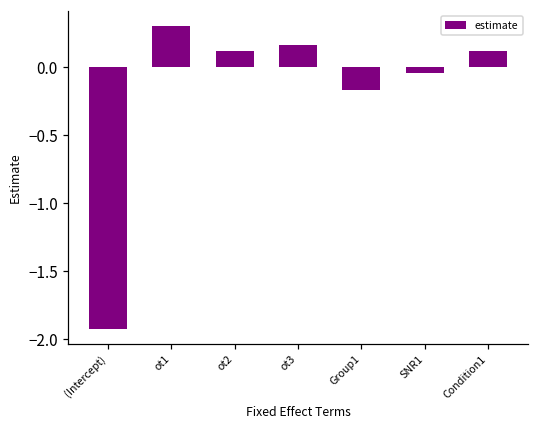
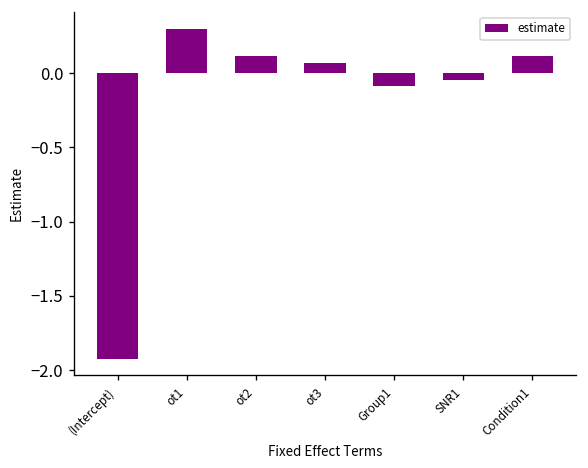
  {
    "(Intercept)": -1.92,
    "ot1": 0.30,
    "ot2": 0.12,
-   "ot3": 0.16,
-   "Group1": -0.17,
+   "ot3": 0.07,
+   "Group1": -0.09,
    "SNR1": -0.05,
    "Condition1": 0.12
  }
